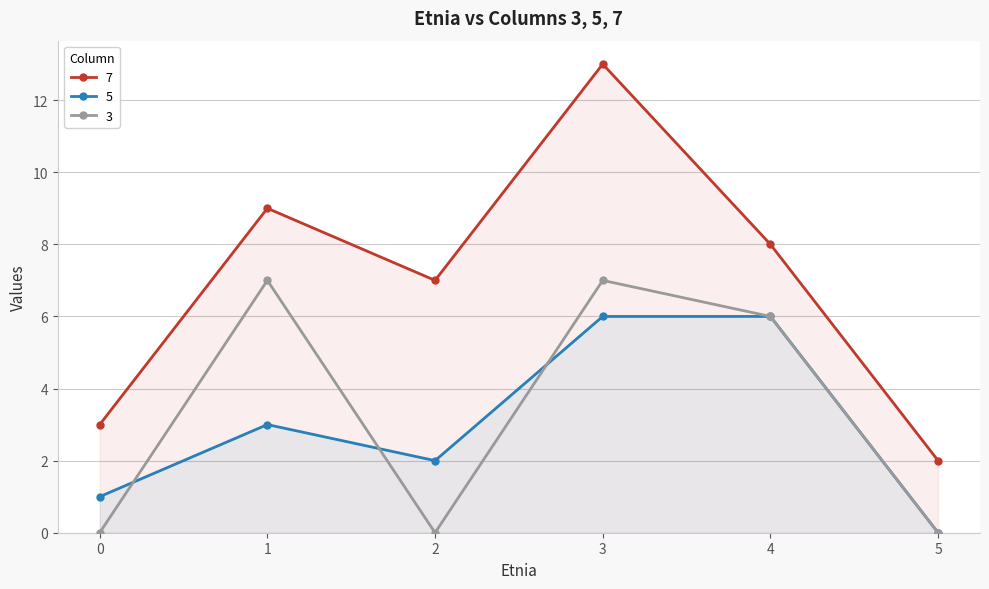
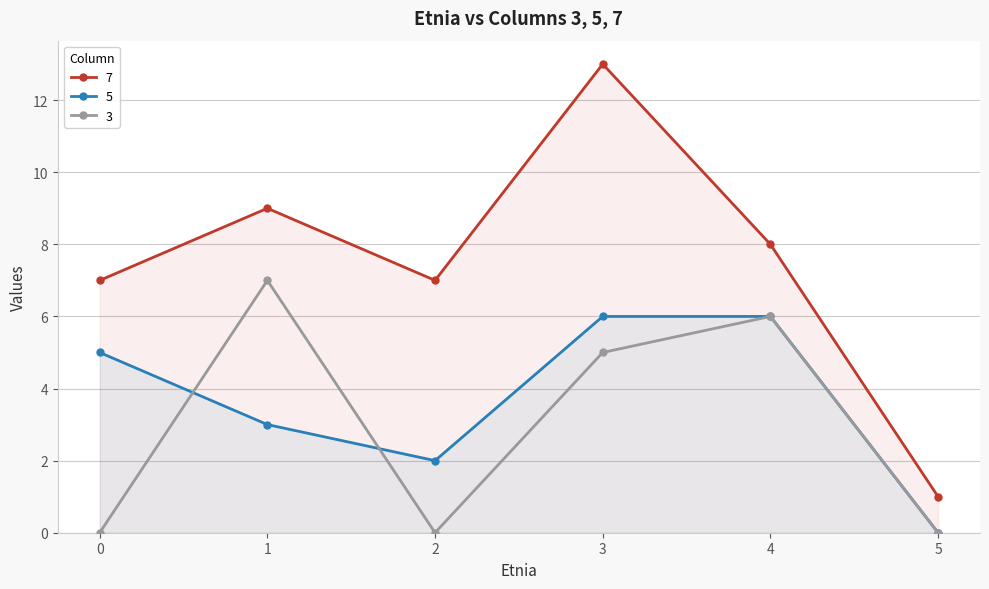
  {
    "7": {
-     "0": 3,
+     "0": 7,
      "1": 9,
      "2": 7,
      "3": 13,
      "4": 8,
-     "5": 2
+     "5": 1
    },
    "5": {
-     "0": 1,
+     "0": 5,
      "1": 3,
      "2": 2,
      "3": 6
    },
    "3": {
      "0": 0,
      "1": 7,
      "2": 0,
-     "3": 7
+     "3": 5
    }
  }
